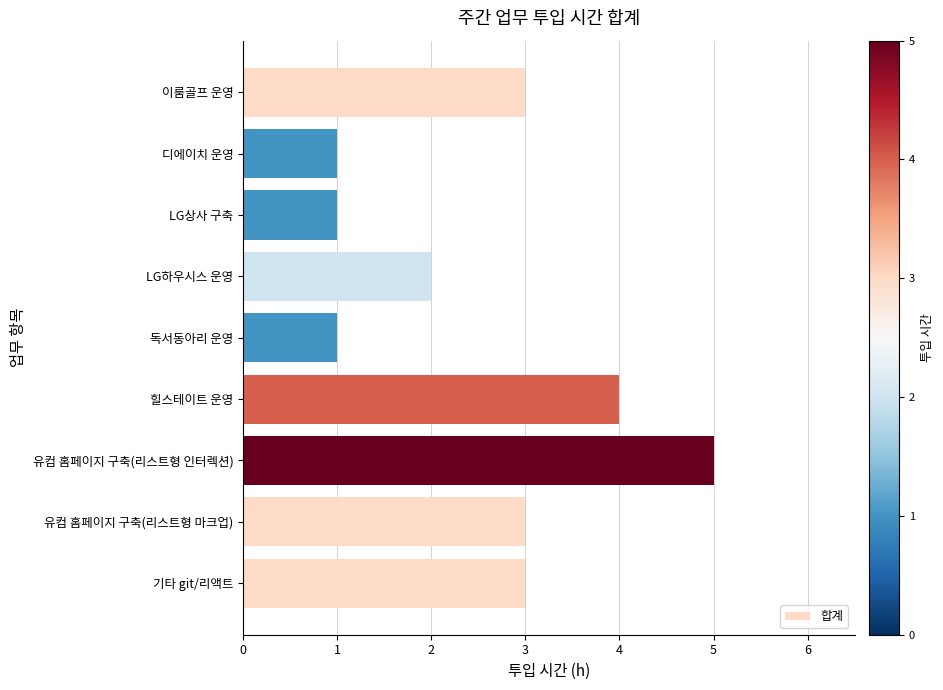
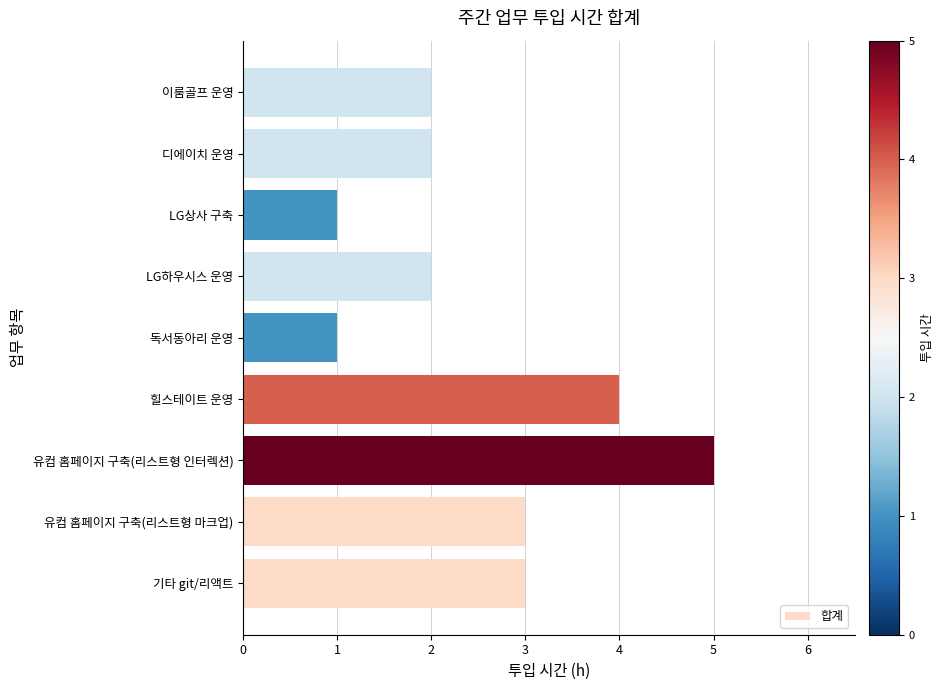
  {
-   "이룸골프 운영": 3,
-   "디에이치 운영": 1,
+   "이룸골프 운영": 2,
+   "디에이치 운영": 2,
    "LG상사 구축": 1,
    "LG하우시스 운영": 2,
    "독서동아리 운영": 1,
    "힐스테이트 운영": 4,
    "유컴 홈페이지 구축(리스트형 인터렉션)": 5,
    "유컴 홈페이지 구축(리스트형 마크업)": 3,
    "기타 git/리액트": 3
  }
